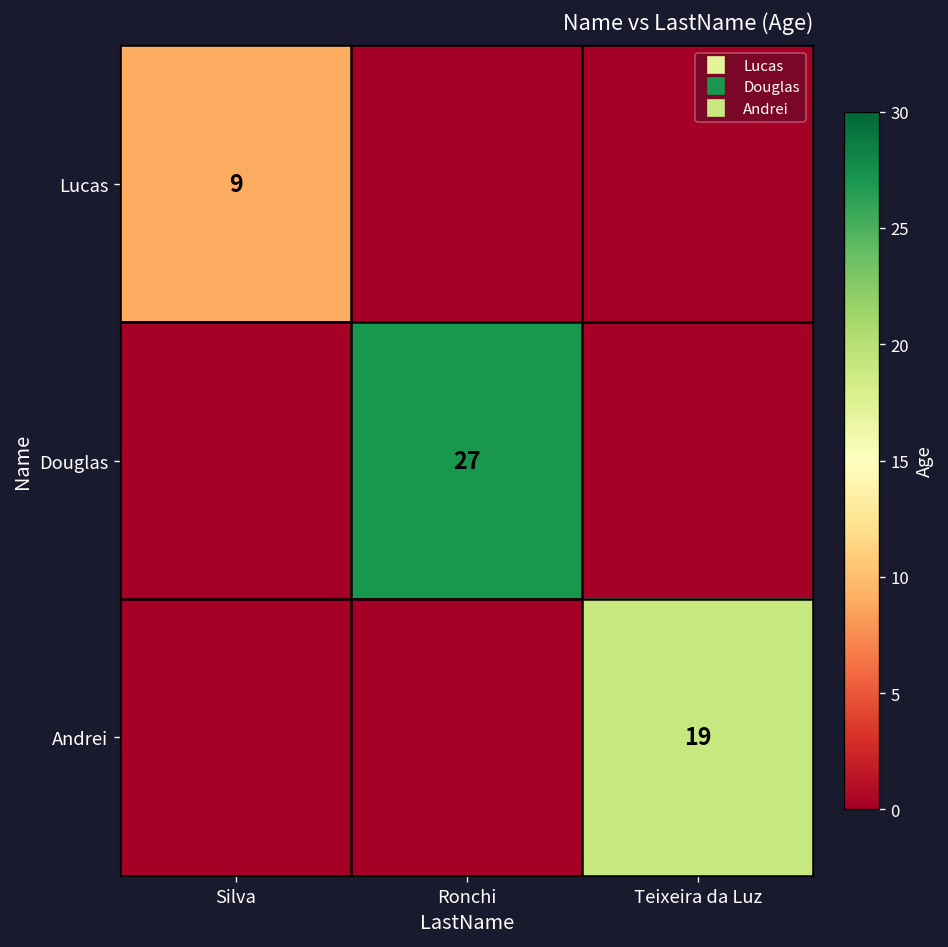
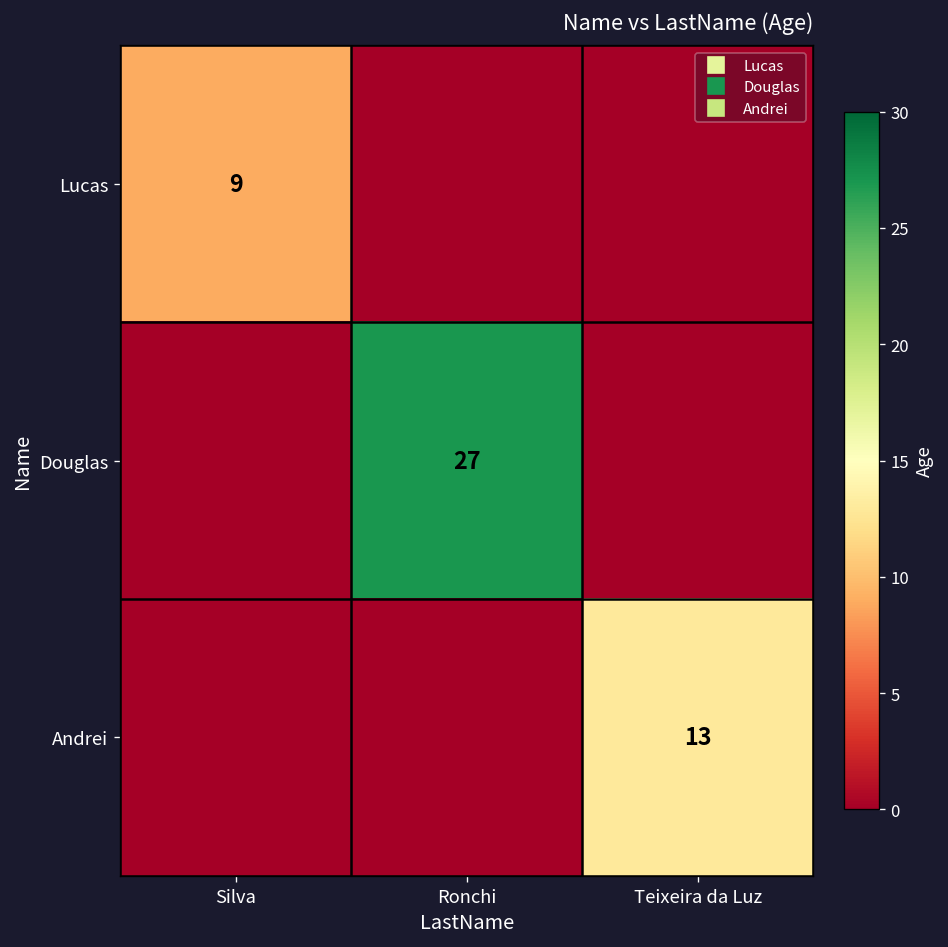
  {
    "Lucas": {
      "Silva": 9
    },
    "Douglas": {
      "Ronchi": 27
    },
    "Andrei": {
-     "Teixeira da Luz": 19
+     "Teixeira da Luz": 13
    }
  }
